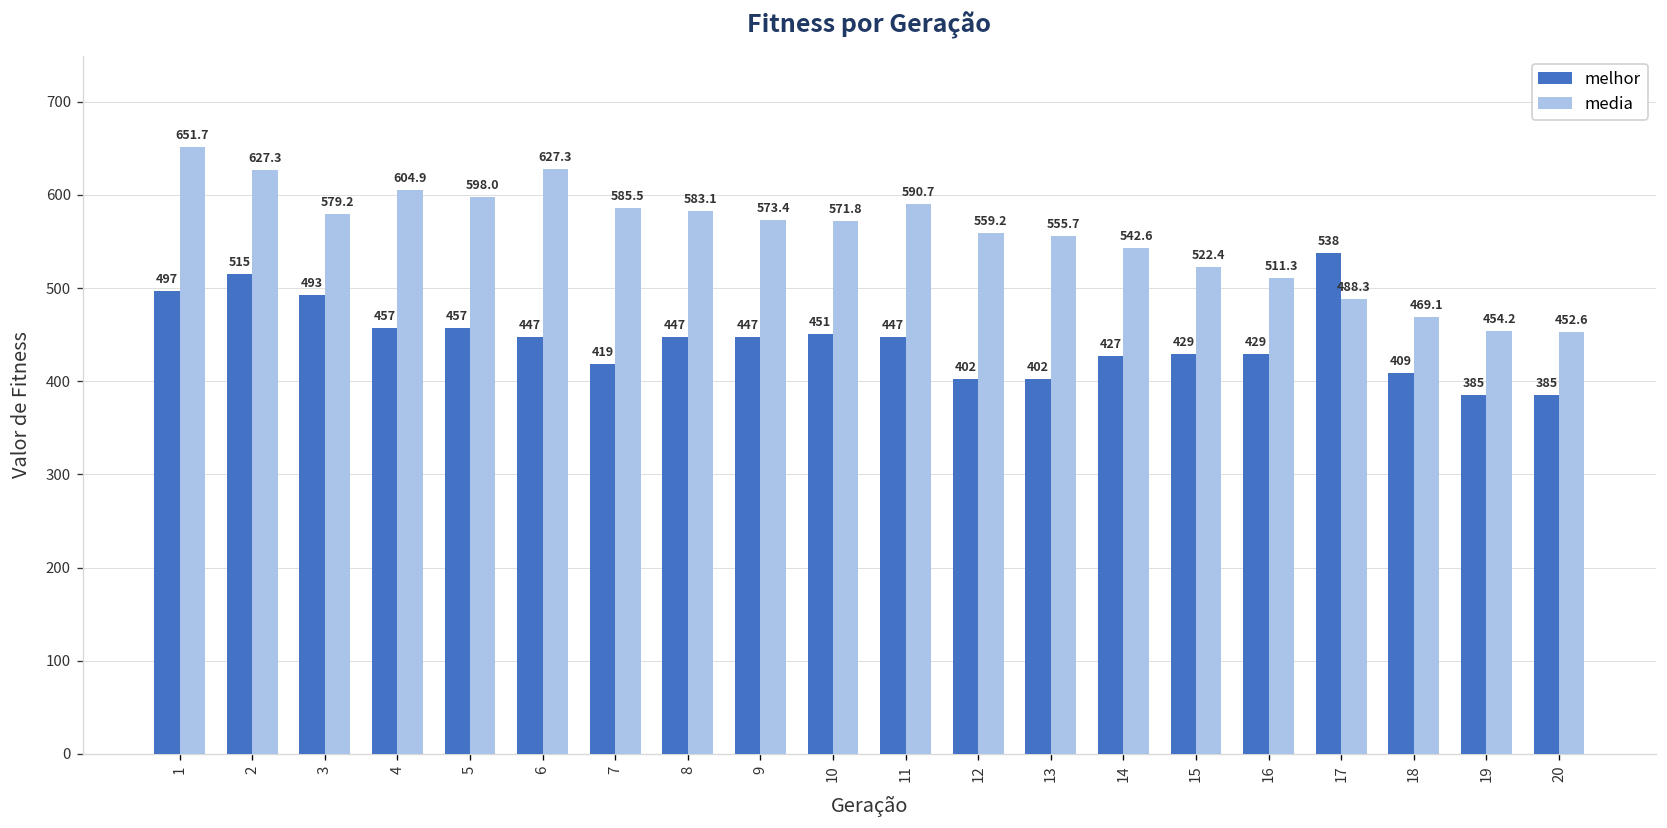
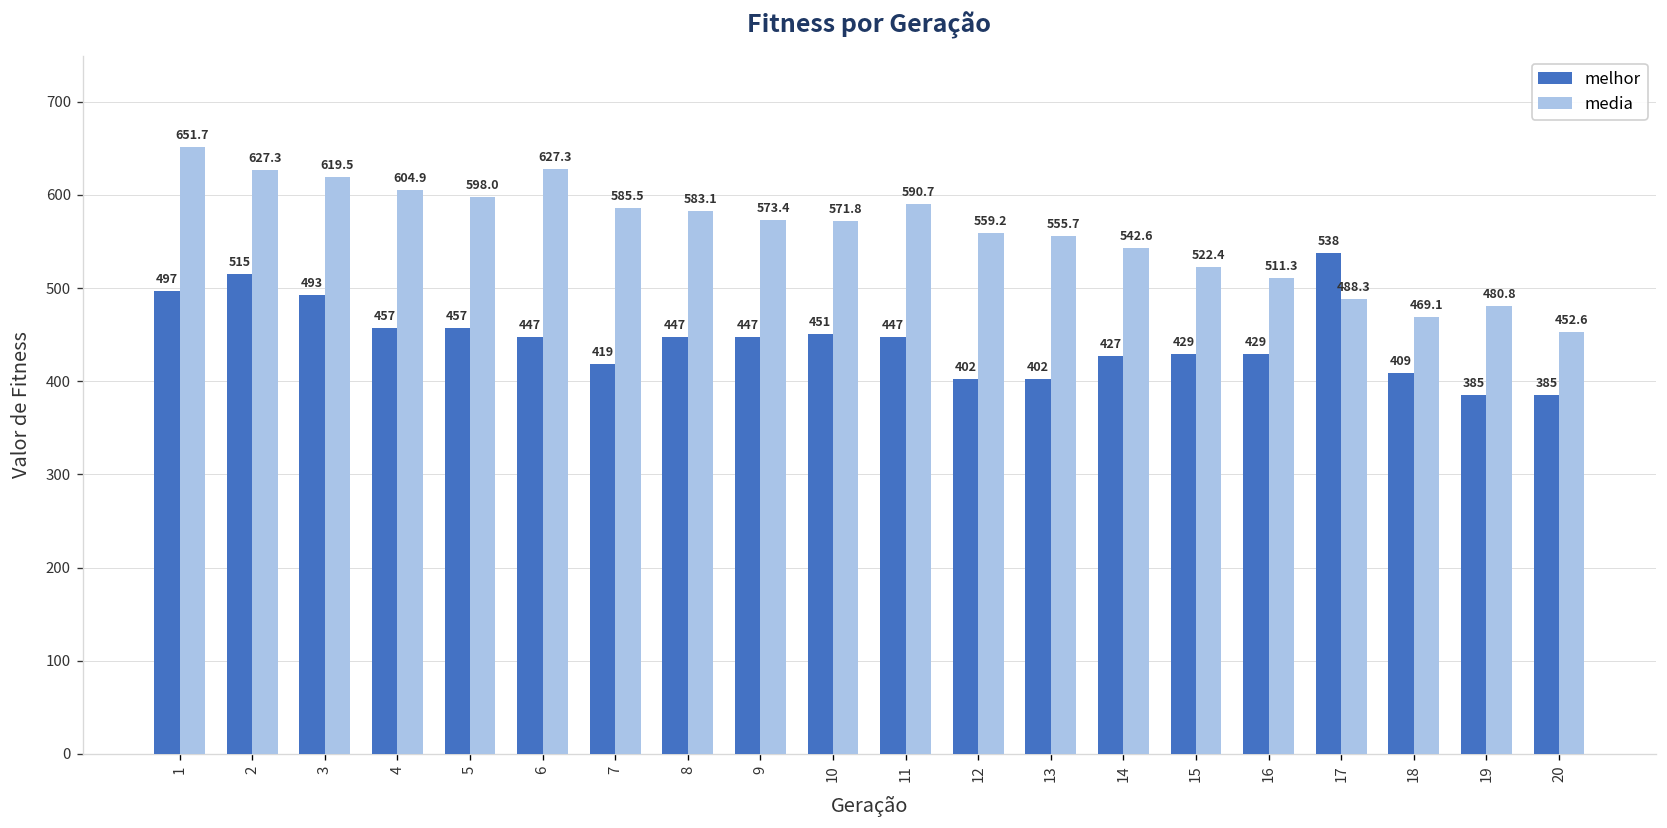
  {
    "melhor": {
      "1": 497,
      "2": 515,
      "3": 493,
      "4": 457,
      "5": 457,
      "6": 447,
      "7": 419,
      "8": 447,
      "9": 447,
      "10": 451,
      "11": 447,
      "12": 402,
      "13": 402,
      "14": 427,
      "15": 429,
      "16": 429,
      "17": 538,
      "18": 409,
      "19": 385,
      "20": 385
    },
    "media": {
      "1": 651.7,
      "2": 627.3,
-     "3": 579.2,
+     "3": 619.5,
      "4": 604.9,
      "5": 598.0,
      "6": 627.3,
      "7": 585.5,
      "8": 583.1,
      "9": 573.4,
      "10": 571.8,
      "11": 590.7,
      "12": 559.2,
      "13": 555.7,
      "14": 542.6,
      "15": 522.4,
      "16": 511.3,
      "17": 488.3,
      "18": 469.1,
-     "19": 454.2,
+     "19": 480.8,
      "20": 452.6
    }
  }
